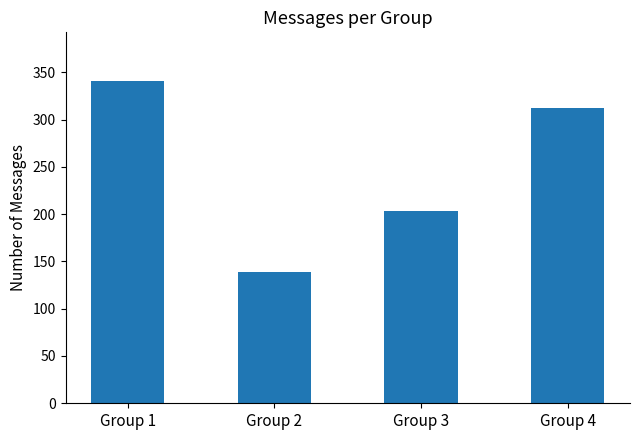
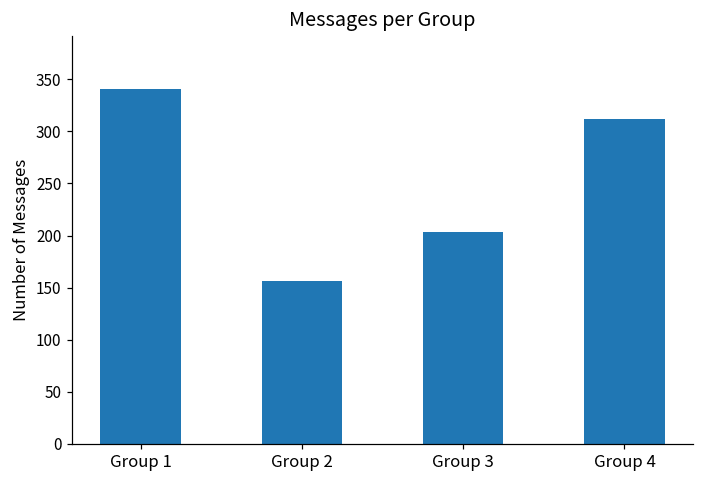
  {
    "Group 1": 340,
-   "Group 2": 140,
+   "Group 2": 160,
    "Group 3": 200,
    "Group 4": 310
  }
